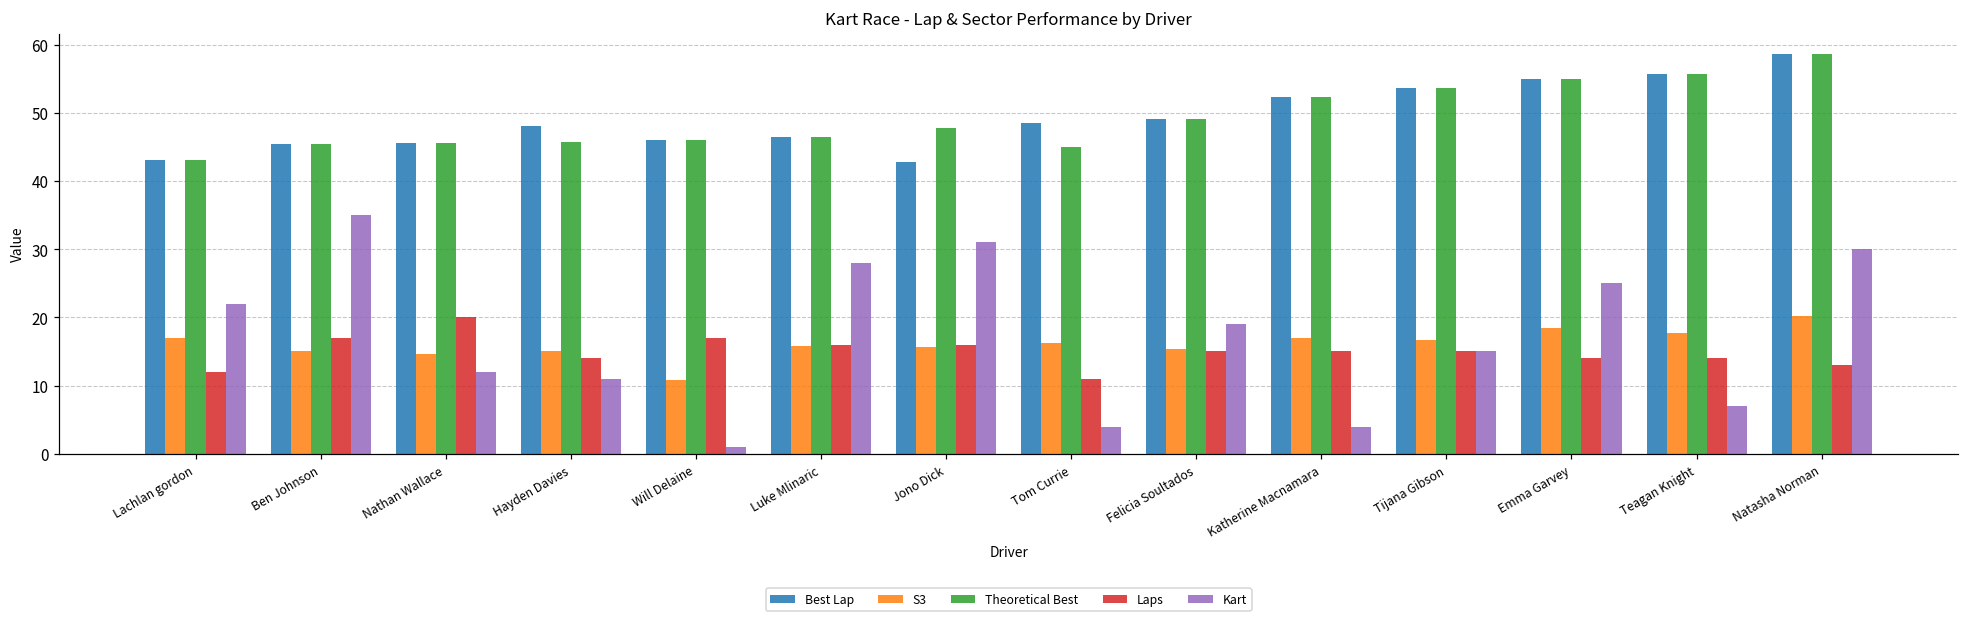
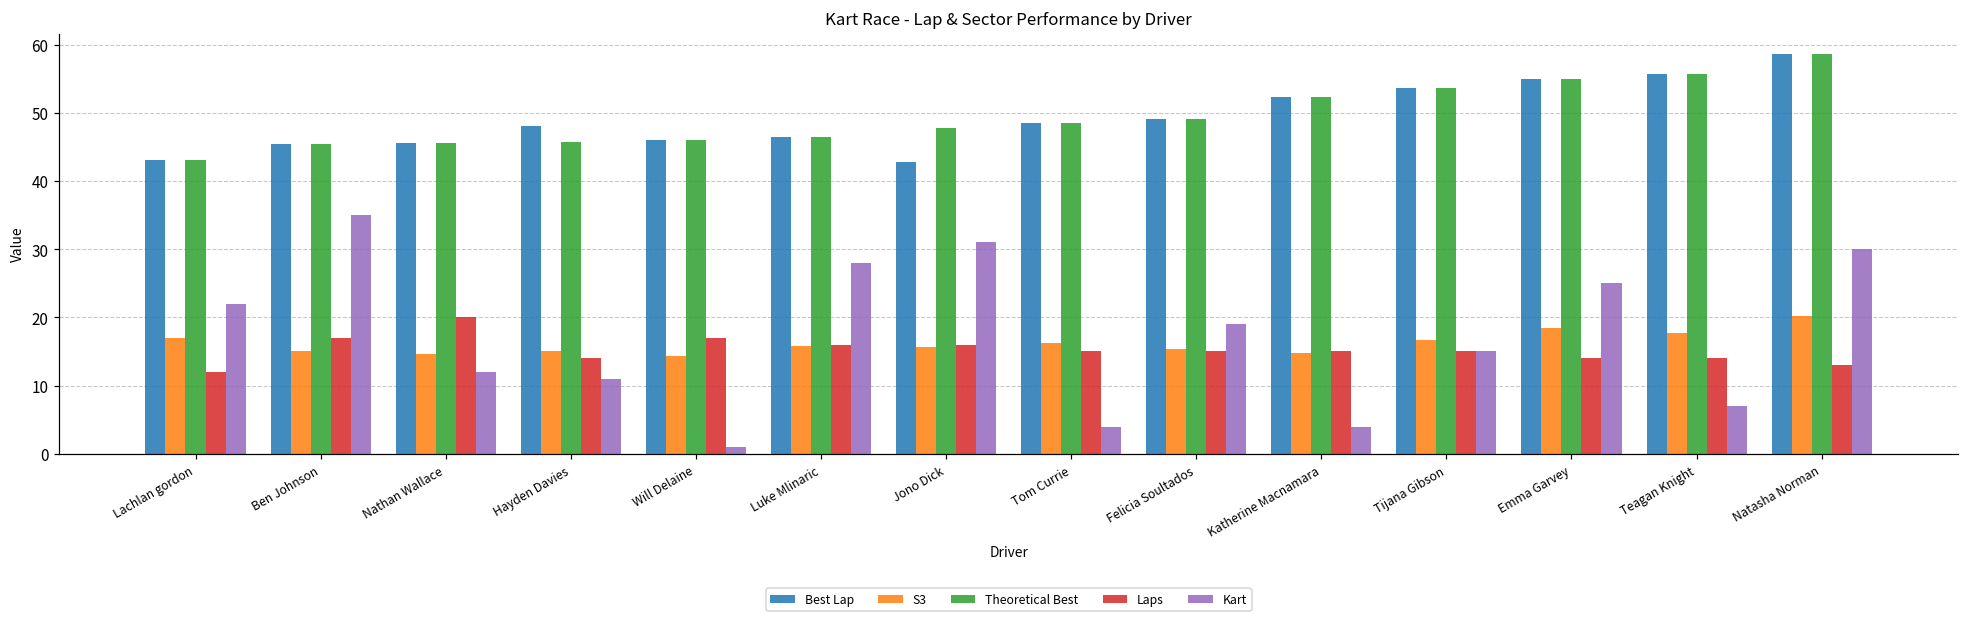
  {
    "Best Lap": {
      "Lachlan gordon": 43,
      "Ben Johnson": 45,
      "Nathan Wallace": 46,
      "Hayden Davies": 48,
      "Will Delaine": 46,
      "Luke Mlinaric": 46,
      "Jono Dick": 43,
      "Tom Currie": 49,
      "Felicia Soultados": 49,
      "Katherine Macnamara": 52,
      "Tijana Gibson": 54,
      "Emma Garvey": 55,
      "Teagan Knight": 56,
      "Natasha Norman": 59
    },
    "S3": {
      "Lachlan gordon": 17,
      "Ben Johnson": 15,
      "Nathan Wallace": 15,
      "Hayden Davies": 15,
-     "Will Delaine": 11,
+     "Will Delaine": 14,
      "Luke Mlinaric": 16,
      "Jono Dick": 16,
      "Tom Currie": 16,
      "Felicia Soultados": 15,
-     "Katherine Macnamara": 17,
+     "Katherine Macnamara": 15,
      "Tijana Gibson": 17,
      "Emma Garvey": 18,
      "Teagan Knight": 18,
      "Natasha Norman": 20
    },
    "Theoretical Best": {
      "Lachlan gordon": 43,
      "Ben Johnson": 45,
      "Nathan Wallace": 46,
      "Hayden Davies": 46,
      "Will Delaine": 46,
      "Luke Mlinaric": 46,
      "Jono Dick": 48,
-     "Tom Currie": 45,
+     "Tom Currie": 49,
      "Felicia Soultados": 49,
      "Katherine Macnamara": 52,
      "Tijana Gibson": 54,
      "Emma Garvey": 55,
      "Teagan Knight": 56,
      "Natasha Norman": 59
    },
    "Laps": {
      "Lachlan gordon": 12,
      "Ben Johnson": 17,
      "Nathan Wallace": 20,
      "Hayden Davies": 14,
      "Will Delaine": 17,
      "Luke Mlinaric": 16,
      "Jono Dick": 16,
-     "Tom Currie": 11,
+     "Tom Currie": 15,
      "Felicia Soultados": 15,
      "Katherine Macnamara": 15,
      "Tijana Gibson": 15,
      "Emma Garvey": 14,
      "Teagan Knight": 14,
      "Natasha Norman": 13
    },
    "Kart": {
      "Lachlan gordon": 22,
      "Ben Johnson": 35,
      "Nathan Wallace": 12,
      "Hayden Davies": 11,
      "Will Delaine": 1,
      "Luke Mlinaric": 28,
      "Jono Dick": 31,
      "Tom Currie": 4,
      "Felicia Soultados": 19,
      "Katherine Macnamara": 4,
      "Tijana Gibson": 15,
      "Emma Garvey": 25,
      "Teagan Knight": 7,
      "Natasha Norman": 30
    }
  }
